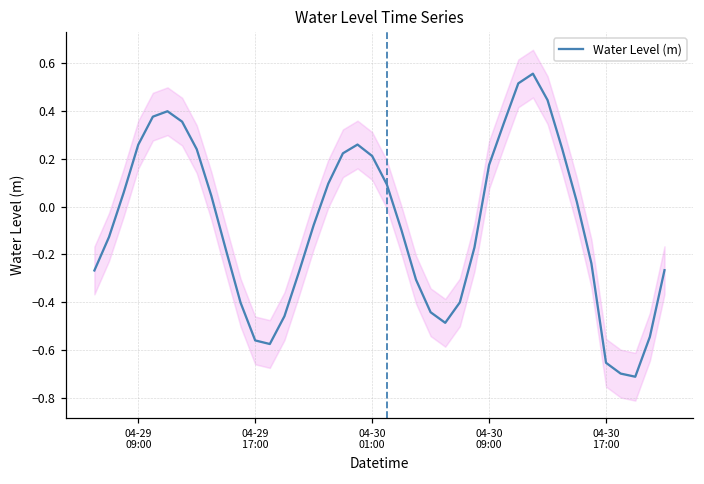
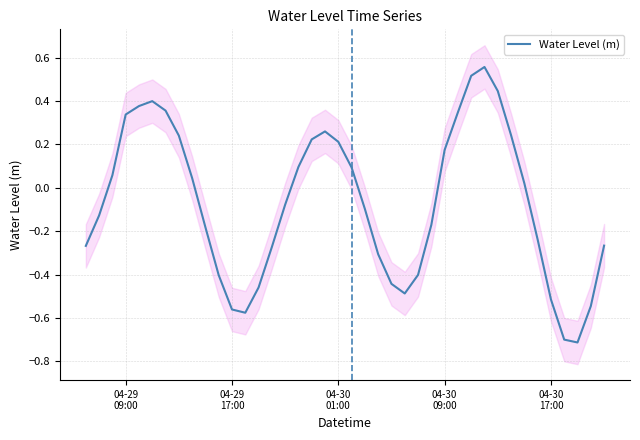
  {
    "Water Level (m)": {
-     "04-29 09:00": 0.26,
+     "04-29 09:00": 0.34,
      "04-29 17:00": -0.56,
      "04-30 01:00": 0.21,
      "04-30 09:00": 0.17,
-     "04-30 17:00": -0.65
+     "04-30 17:00": -0.51
    }
  }
